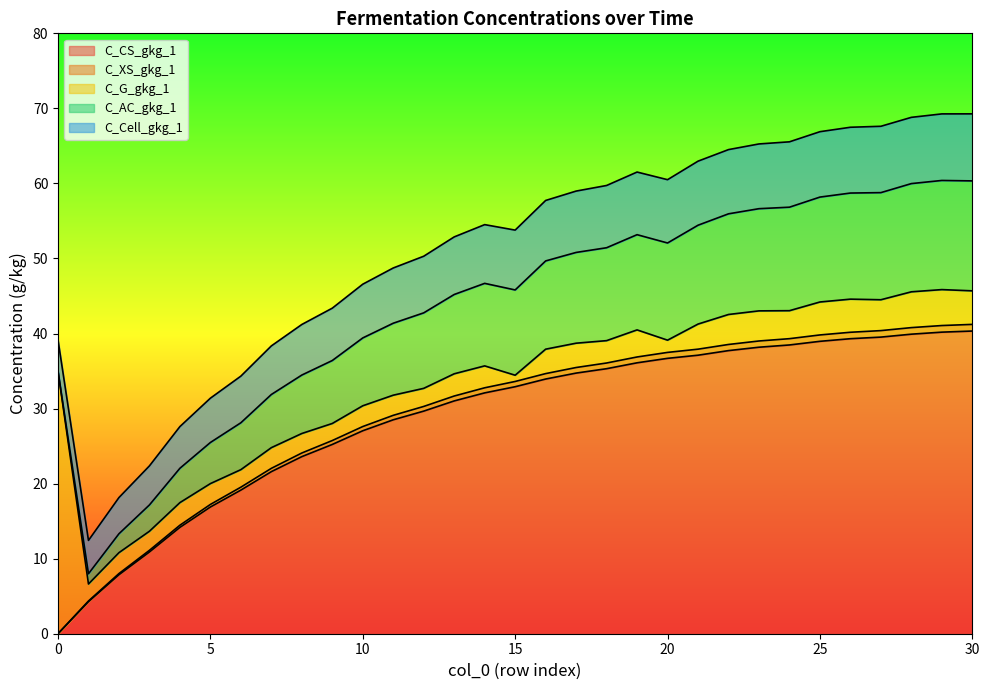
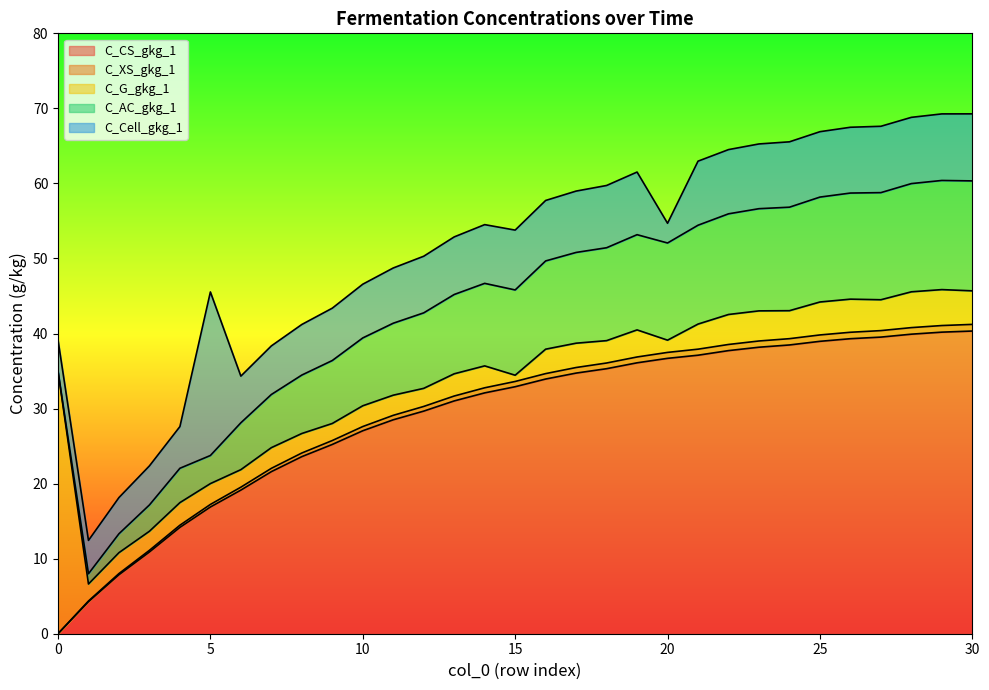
  {
    "C_G_gkg_1": {
      "5": 3,
      "10": 3,
      "15": 1,
      "20": 2,
      "25": 4,
      "30": 4
    },
    "C_AC_gkg_1": {
-     "5": 5,
+     "5": 4,
      "10": 9,
      "15": 11,
      "20": 13,
      "25": 14,
      "30": 15
    },
    "C_Cell_gkg_1": {
      "0": 4,
-     "5": 6,
+     "5": 22,
      "10": 7,
      "15": 8,
-     "20": 8,
+     "20": 3,
      "25": 9,
      "30": 9
    }
  }
